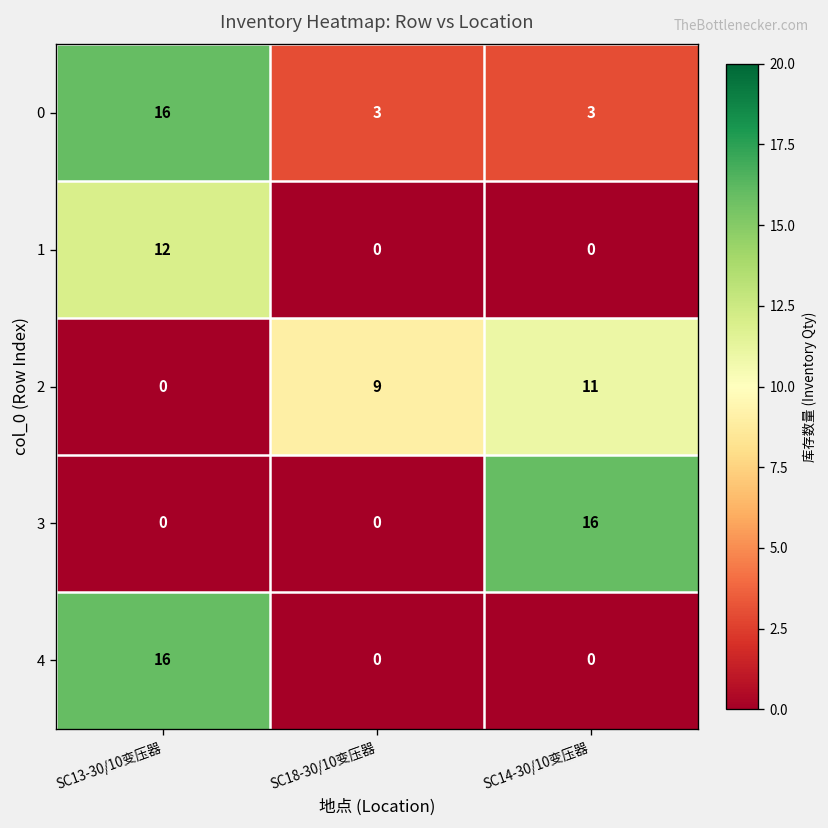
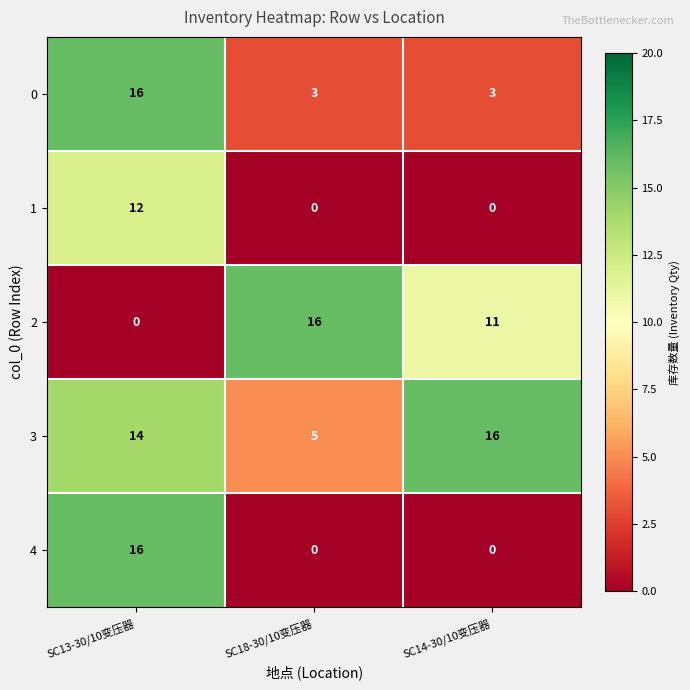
  {
    "0": {
      "SC13-30/10变压器": 16,
      "SC18-30/10变压器": 3,
      "SC14-30/10变压器": 3
    },
    "1": {
      "SC13-30/10变压器": 12,
      "SC18-30/10变压器": 0,
      "SC14-30/10变压器": 0
    },
    "2": {
      "SC13-30/10变压器": 0,
-     "SC18-30/10变压器": 9,
+     "SC18-30/10变压器": 16,
      "SC14-30/10变压器": 11
    },
    "3": {
-     "SC13-30/10变压器": 0,
-     "SC18-30/10变压器": 0,
+     "SC13-30/10变压器": 14,
+     "SC18-30/10变压器": 5,
      "SC14-30/10变压器": 16
    },
    "4": {
      "SC13-30/10变压器": 16,
      "SC18-30/10变压器": 0,
      "SC14-30/10变压器": 0
    }
  }
